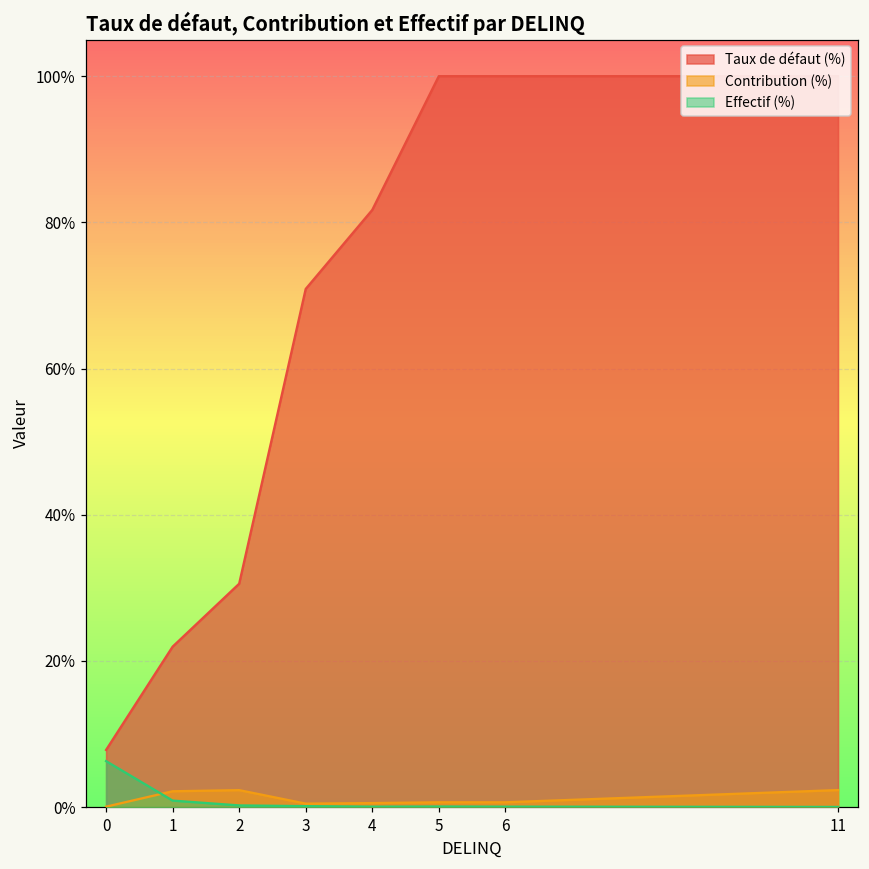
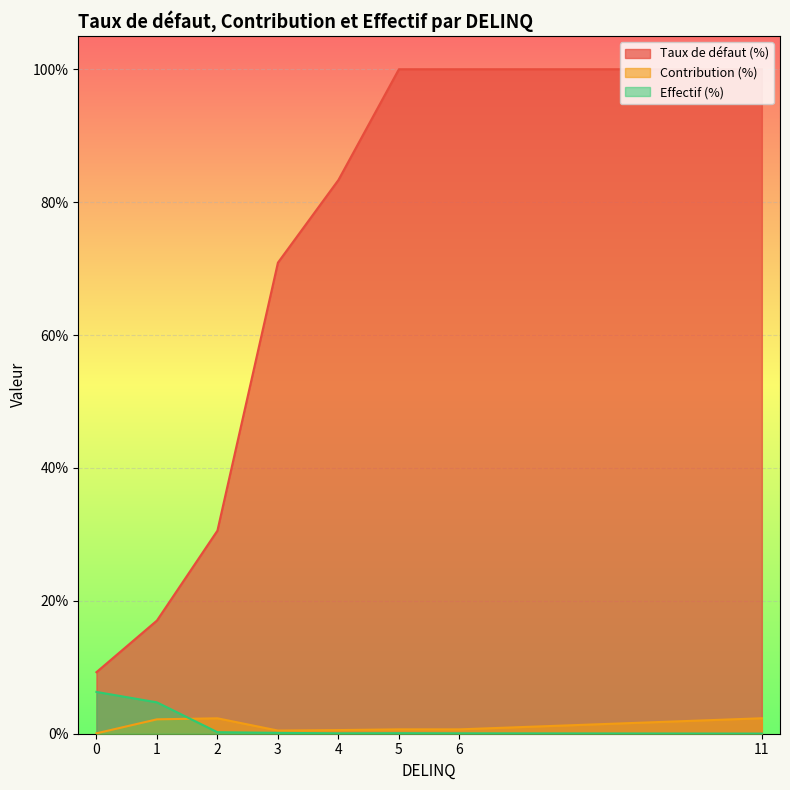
  {
    "Taux de défaut (%)": {
-     "0": "8%",
-     "1": "22%",
+     "0": "9%",
+     "1": "17%",
      "2": "31%",
      "3": "71%",
-     "4": "82%",
+     "4": "83%",
      "5": "100%",
      "6": "100%"
    },
    "Contribution (%)": {
      "0": "0%",
      "1": "2%",
      "2": "2%",
      "4": "1%",
      "5": "1%",
      "6": "1%",
      "11": "2%"
    },
    "Effectif (%)": {
      "0": "6%",
-     "1": "1%",
+     "1": "5%",
      "2": "0%",
      "4": "0%",
      "5": "0%",
      "6": "0%",
      "11": "0%"
    }
  }
